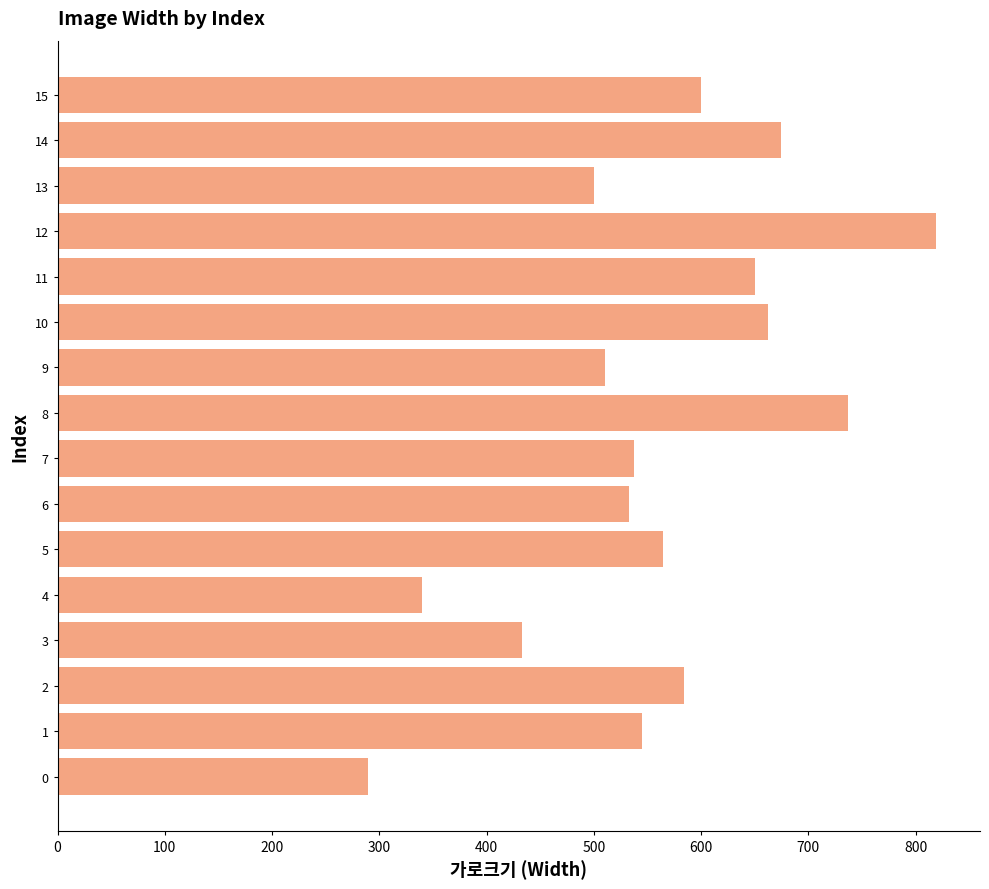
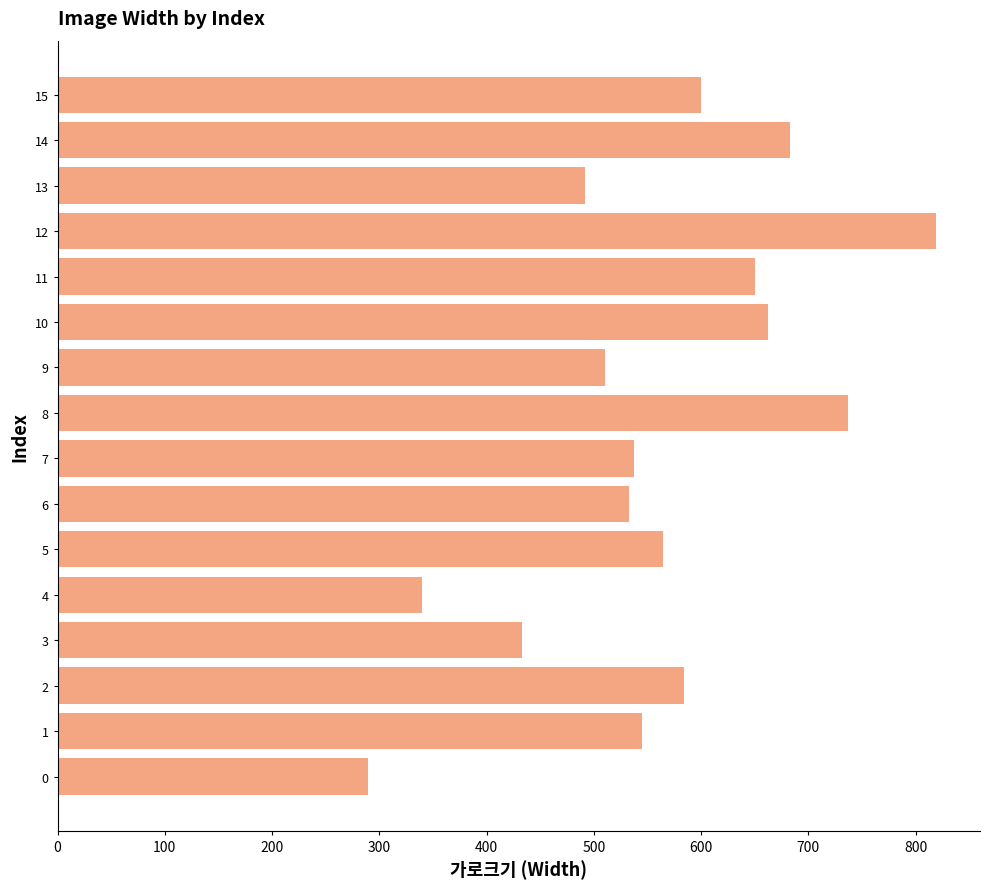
  {
    "15": 600,
-   "14": 674,
-   "13": 500,
+   "14": 683,
+   "13": 492,
    "12": 819,
    "11": 650,
    "10": 662,
    "9": 510,
    "8": 737,
    "7": 537,
    "6": 533,
    "5": 564,
    "4": 340,
    "3": 433,
    "2": 584,
    "1": 545,
    "0": 289
  }
